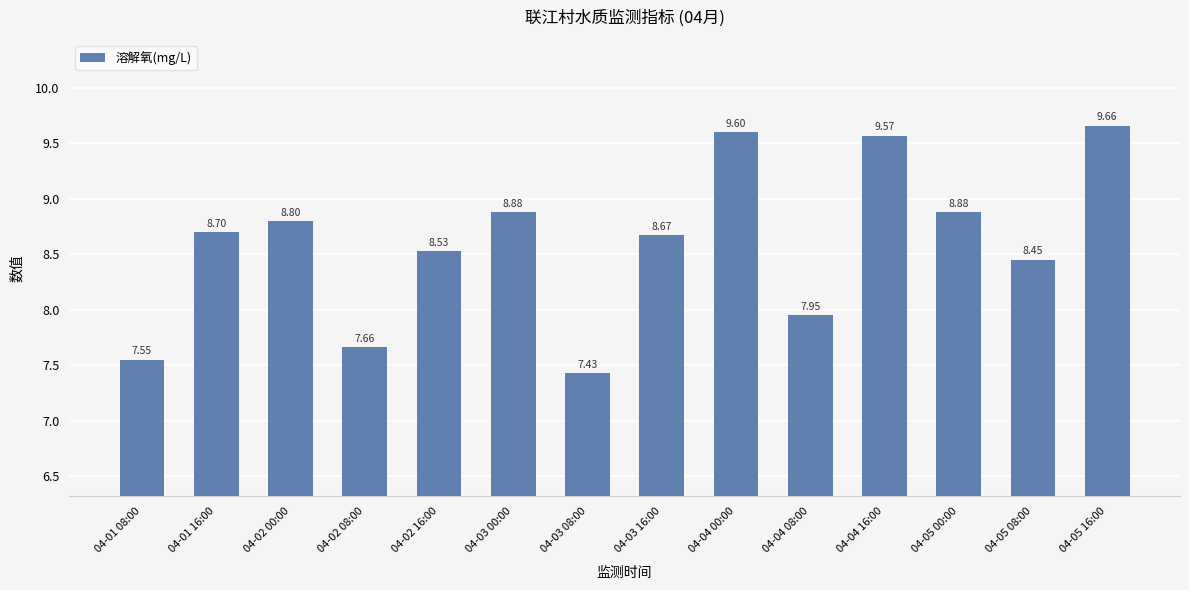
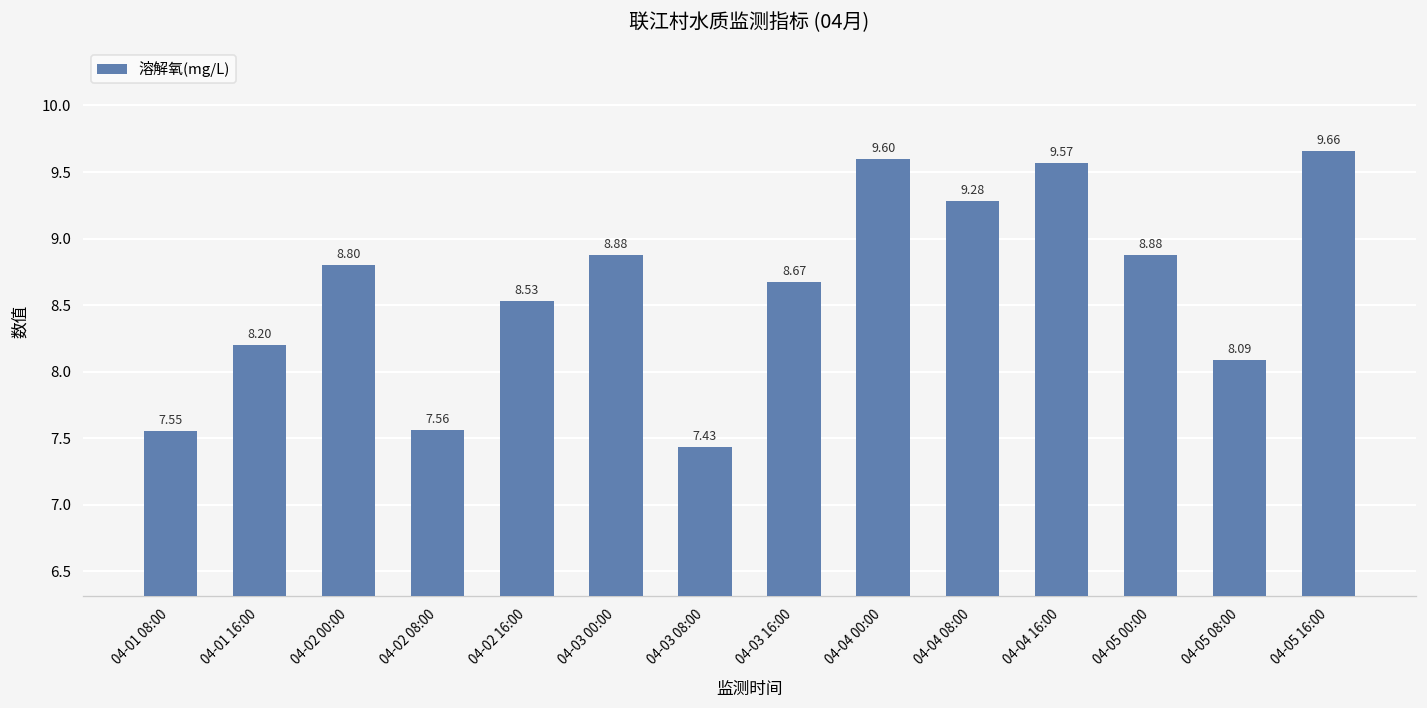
  {
    "04-01 08:00": 7.55,
-   "04-01 16:00": 8.70,
+   "04-01 16:00": 8.20,
    "04-02 00:00": 8.80,
-   "04-02 08:00": 7.66,
+   "04-02 08:00": 7.56,
    "04-02 16:00": 8.53,
    "04-03 00:00": 8.88,
    "04-03 08:00": 7.43,
    "04-03 16:00": 8.67,
    "04-04 00:00": 9.60,
-   "04-04 08:00": 7.95,
+   "04-04 08:00": 9.28,
    "04-04 16:00": 9.57,
    "04-05 00:00": 8.88,
-   "04-05 08:00": 8.45,
+   "04-05 08:00": 8.09,
    "04-05 16:00": 9.66
  }
